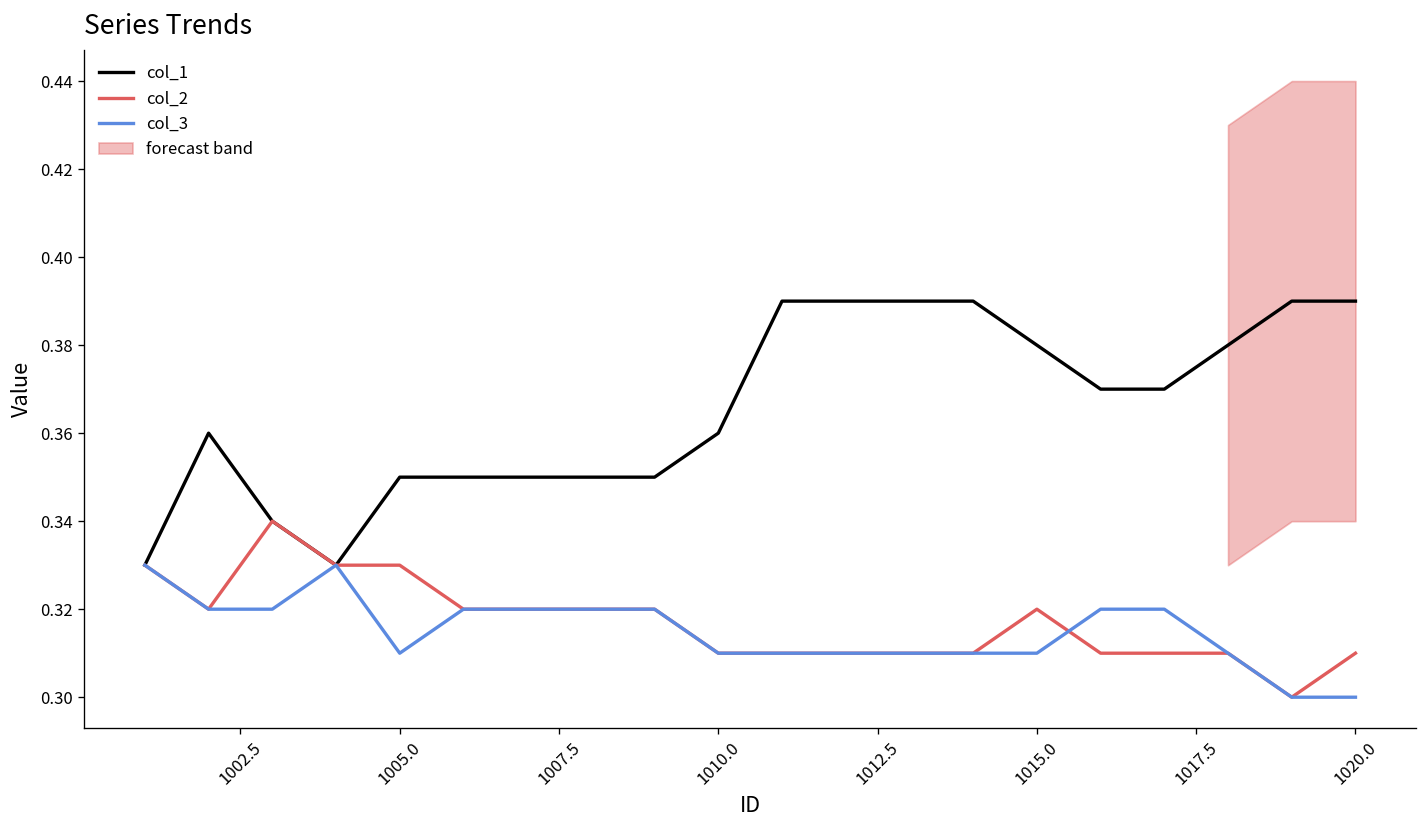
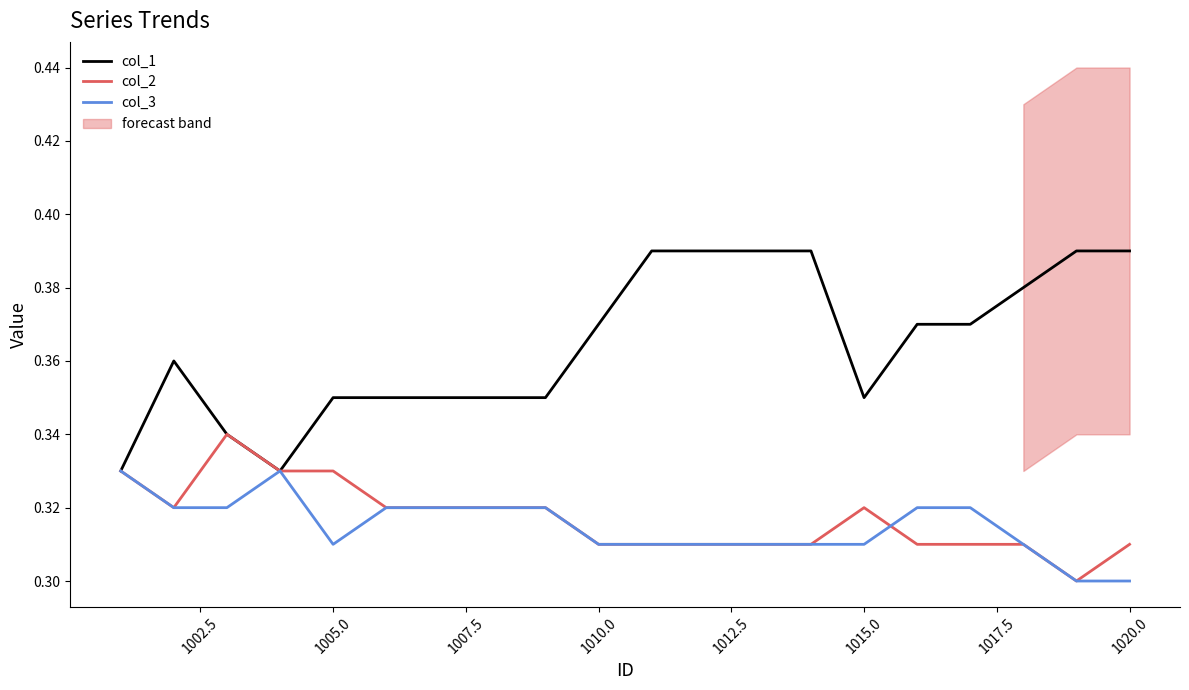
  {
    "col_1": {
      "1005.0": 0.35,
-     "1010.0": 0.36,
-     "1015.0": 0.38,
+     "1010.0": 0.37,
+     "1015.0": 0.35,
      "1020.0": 0.39
    },
    "col_3": {
      "1005.0": 0.31,
      "1015.0": 0.31,
      "1020.0": 0.30
    }
  }
